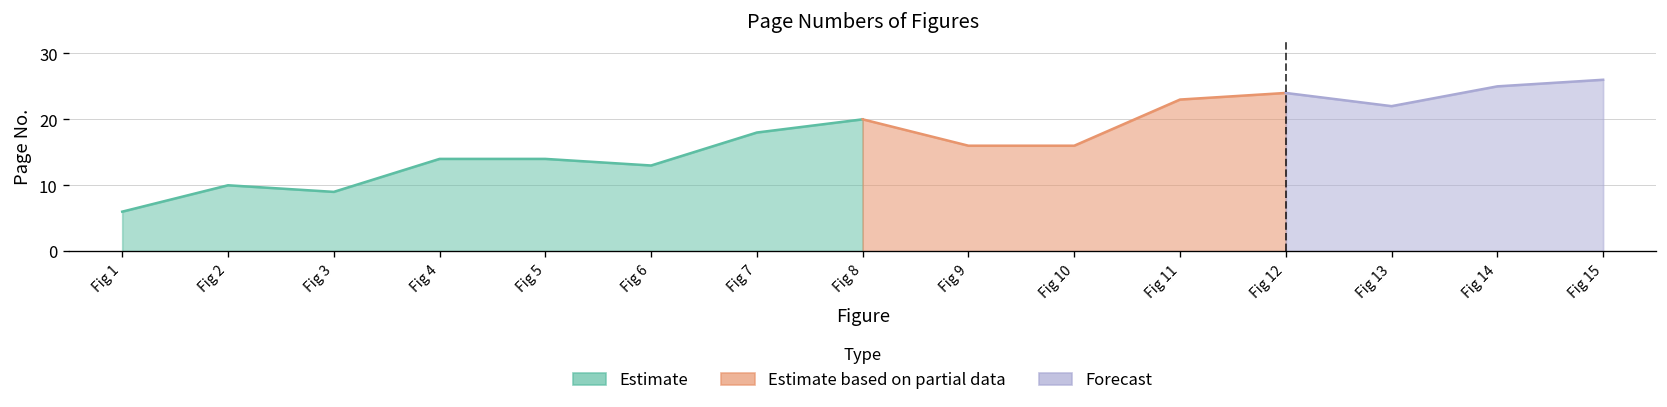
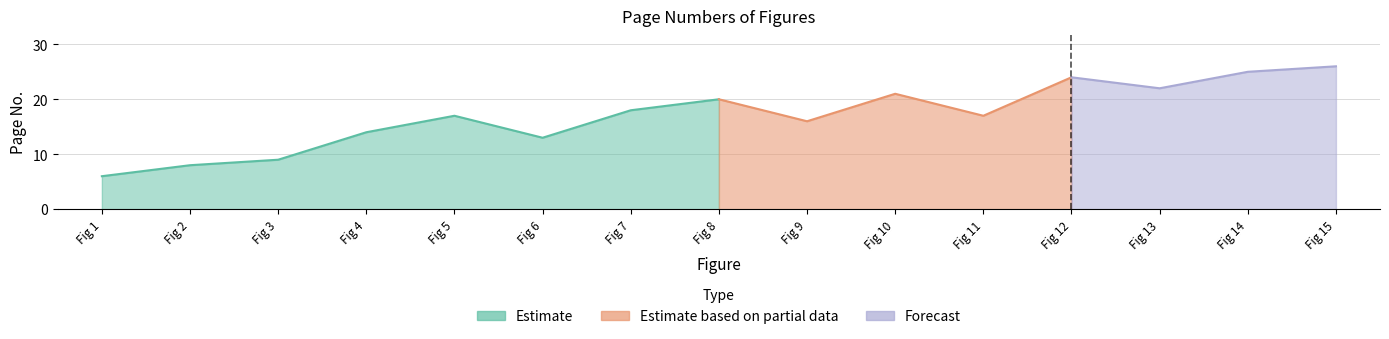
  {
    "Estimate": {
      "Fig 1": 6,
-     "Fig 2": 10,
+     "Fig 2": 8,
      "Fig 3": 9,
      "Fig 4": 14,
-     "Fig 5": 14,
+     "Fig 5": 17,
      "Fig 6": 13,
      "Fig 7": 18
    },
    "Estimate based on partial data": {
      "Fig 9": 16,
-     "Fig 10": 16,
-     "Fig 11": 23
+     "Fig 10": 21,
+     "Fig 11": 17
    },
    "Forecast": {
      "Fig 13": 22,
      "Fig 14": 25,
      "Fig 15": 26
    }
  }
